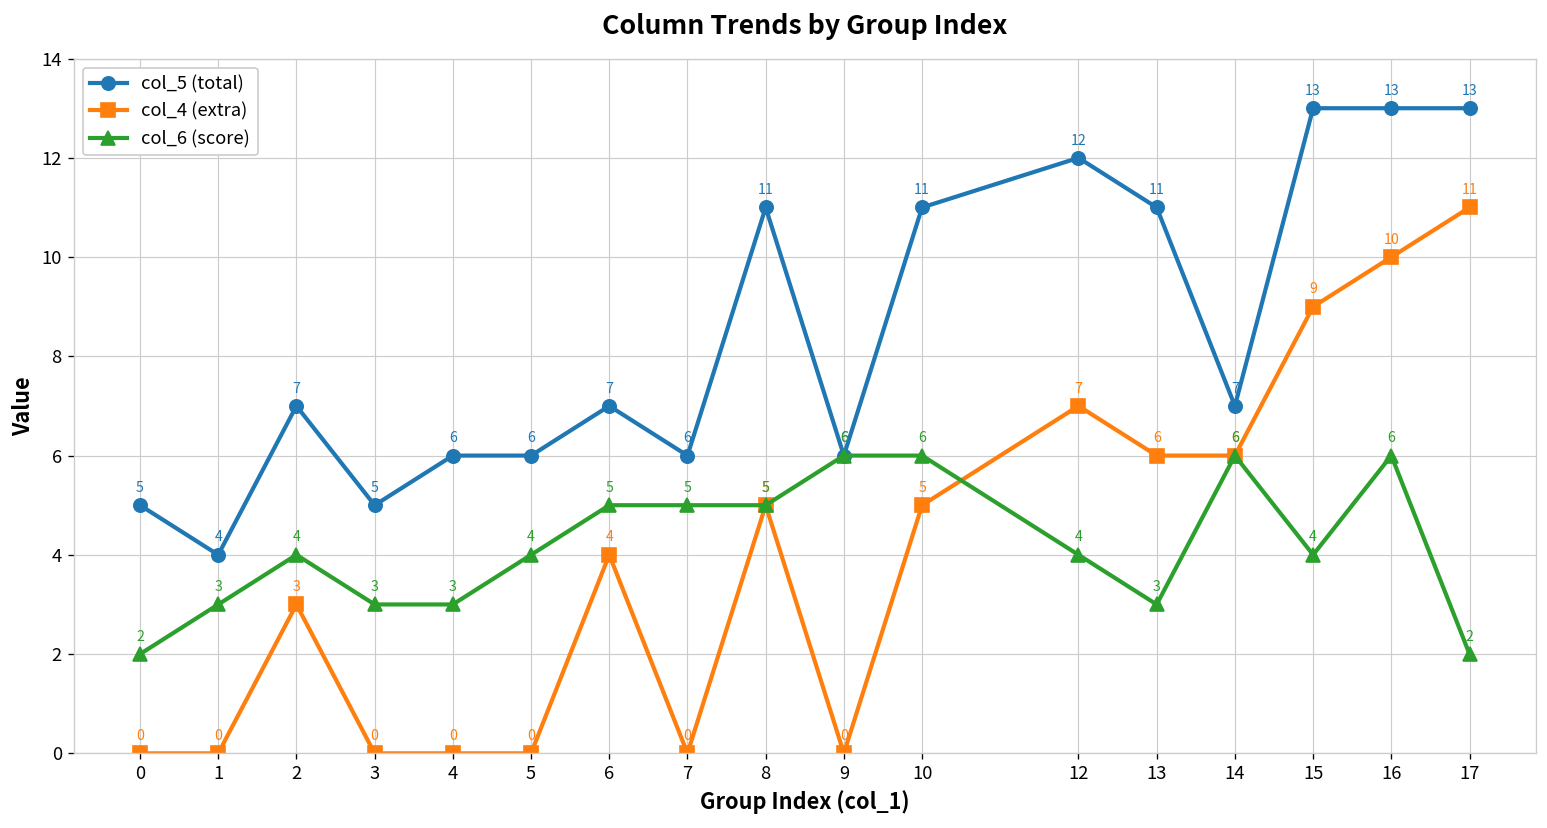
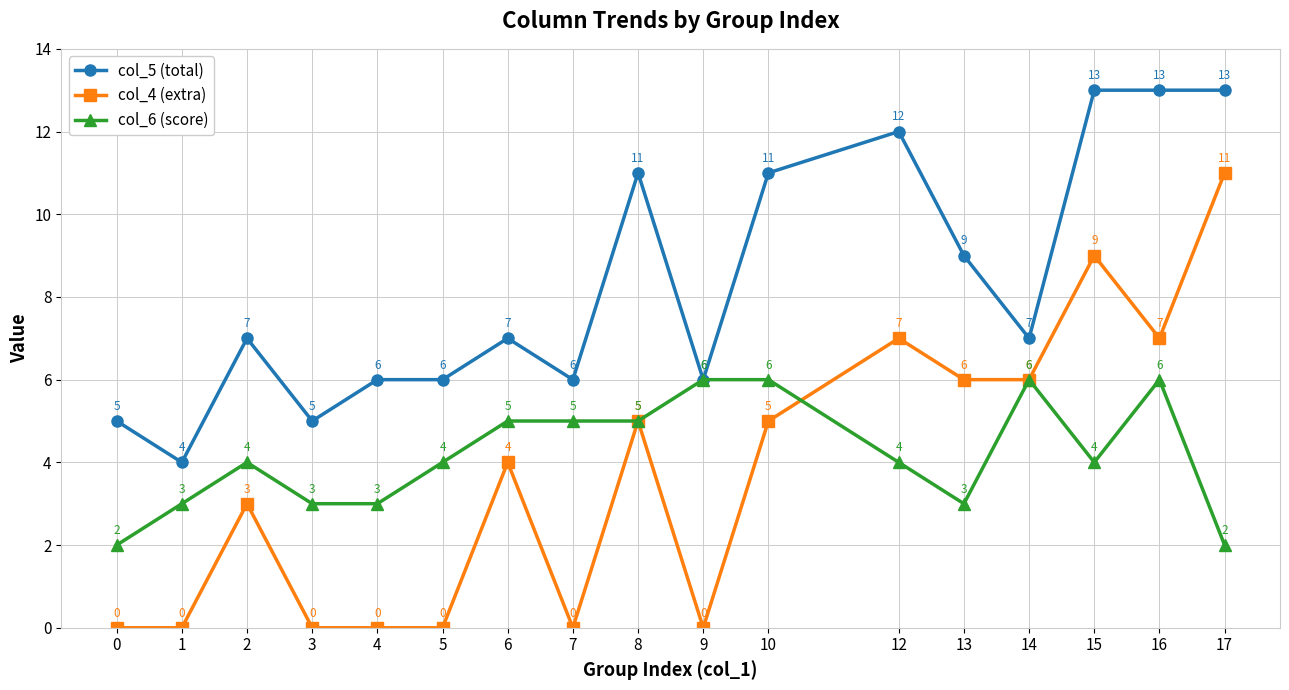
  {
    "col_5 (total)": {
      "0": 5,
      "1": 4,
      "2": 7,
      "3": 5,
      "4": 6,
      "5": 6,
      "6": 7,
      "7": 6,
      "8": 11,
      "10": 11,
      "12": 12,
-     "13": 11,
+     "13": 9,
      "14": 7,
      "15": 13,
      "16": 13,
      "17": 13
    },
    "col_4 (extra)": {
      "0": 0,
      "1": 0,
      "2": 3,
      "3": 0,
      "4": 0,
      "5": 0,
      "6": 4,
      "7": 0,
      "9": 0,
      "10": 5,
      "12": 7,
      "13": 6,
      "15": 9,
-     "16": 10,
+     "16": 7,
      "17": 11
    },
    "col_6 (score)": {
      "0": 2,
      "1": 3,
      "2": 4,
      "3": 3,
      "4": 3,
      "5": 4,
      "6": 5,
      "7": 5,
      "10": 6,
      "12": 4,
      "13": 3,
      "15": 4,
      "16": 6,
      "17": 2
    }
  }
